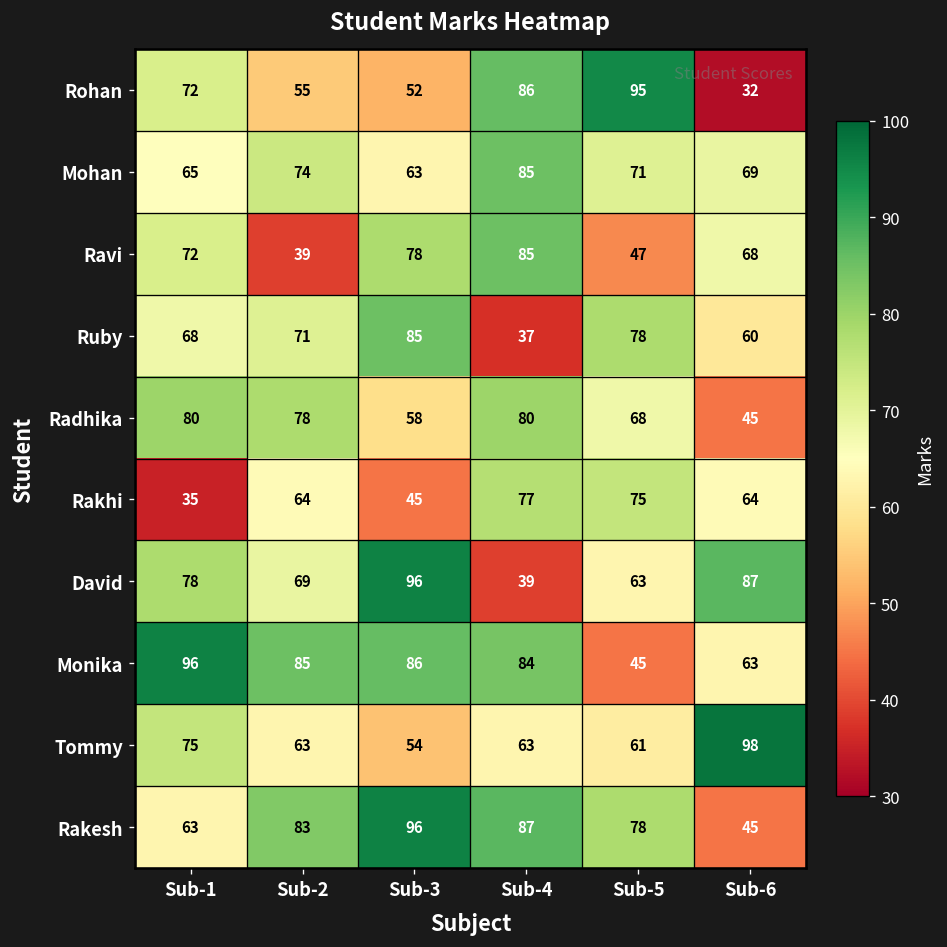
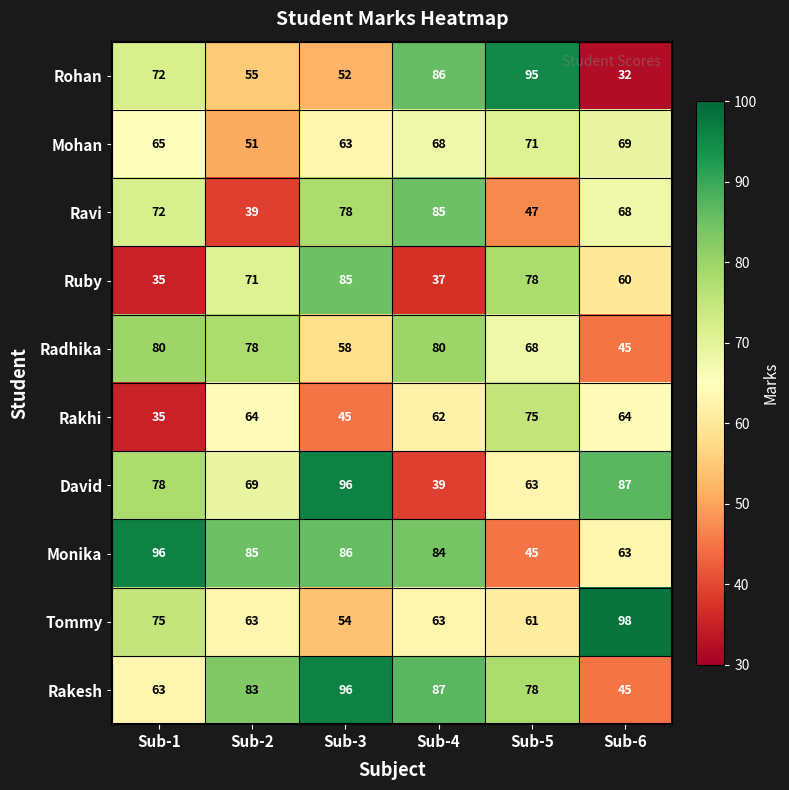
  {
    "Rohan": {
      "Sub-1": 72,
      "Sub-2": 55,
      "Sub-3": 52,
      "Sub-4": 86,
      "Sub-5": 95
    },
    "Mohan": {
      "Sub-1": 65,
-     "Sub-2": 74,
+     "Sub-2": 51,
      "Sub-3": 63,
-     "Sub-4": 85,
+     "Sub-4": 68,
      "Sub-5": 71,
      "Sub-6": 69
    },
    "Ravi": {
      "Sub-1": 72,
      "Sub-2": 39,
      "Sub-3": 78,
      "Sub-4": 85,
      "Sub-5": 47,
      "Sub-6": 68
    },
    "Ruby": {
-     "Sub-1": 68,
+     "Sub-1": 35,
      "Sub-2": 71,
      "Sub-3": 85,
      "Sub-4": 37,
      "Sub-5": 78,
      "Sub-6": 60
    },
    "Radhika": {
      "Sub-1": 80,
      "Sub-2": 78,
      "Sub-3": 58,
      "Sub-4": 80,
      "Sub-5": 68,
      "Sub-6": 45
    },
    "Rakhi": {
      "Sub-1": 35,
      "Sub-2": 64,
      "Sub-3": 45,
-     "Sub-4": 77,
+     "Sub-4": 62,
      "Sub-5": 75,
      "Sub-6": 64
    },
    "David": {
      "Sub-1": 78,
      "Sub-2": 69,
      "Sub-3": 96,
      "Sub-4": 39,
      "Sub-5": 63,
      "Sub-6": 87
    },
    "Monika": {
      "Sub-1": 96,
      "Sub-2": 85,
      "Sub-3": 86,
      "Sub-4": 84,
      "Sub-5": 45,
      "Sub-6": 63
    },
    "Tommy": {
      "Sub-1": 75,
      "Sub-2": 63,
      "Sub-3": 54,
      "Sub-4": 63,
      "Sub-5": 61,
      "Sub-6": 98
    },
    "Rakesh": {
      "Sub-1": 63,
      "Sub-2": 83,
      "Sub-3": 96,
      "Sub-4": 87,
      "Sub-5": 78,
      "Sub-6": 45
    }
  }
